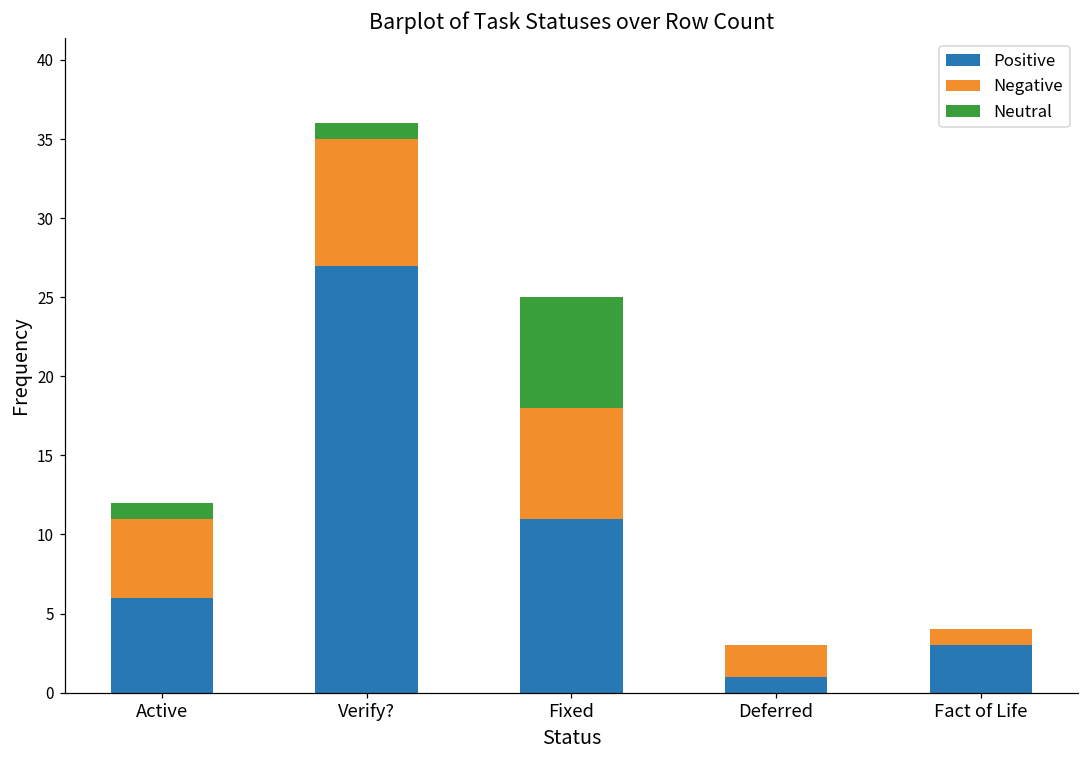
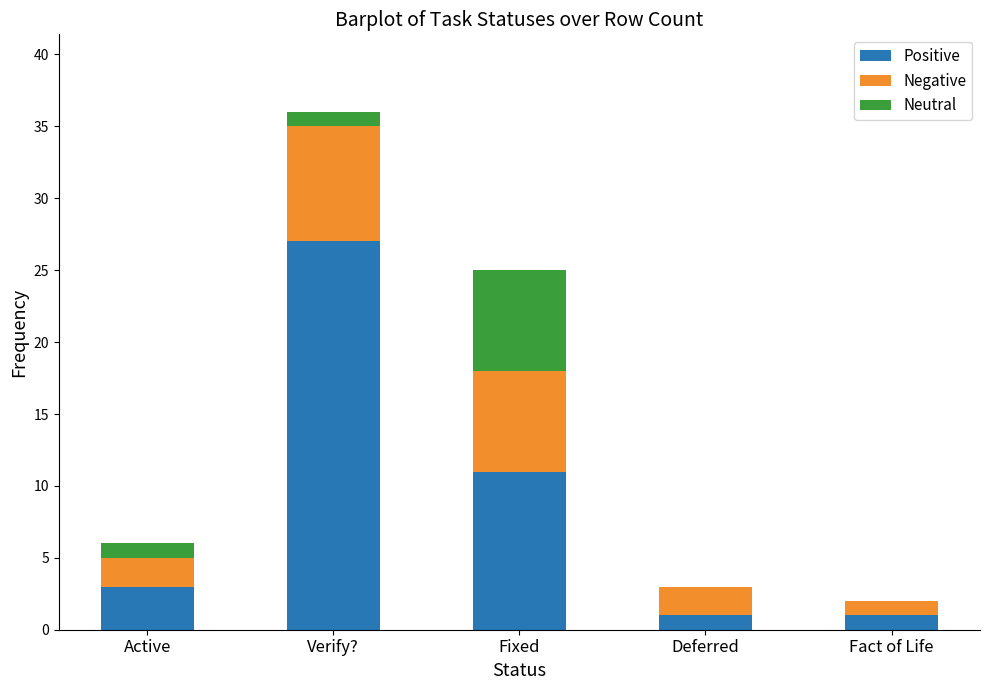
  {
    "Positive": {
-     "Active": 6,
+     "Active": 3,
      "Verify?": 27,
      "Fixed": 11,
      "Deferred": 1,
-     "Fact of Life": 3
+     "Fact of Life": 1
    },
    "Negative": {
-     "Active": 5,
+     "Active": 2,
      "Verify?": 8,
      "Fixed": 7,
      "Deferred": 2,
      "Fact of Life": 1
    },
    "Neutral": {
      "Active": 1,
      "Verify?": 1,
      "Fixed": 7,
      "Deferred": 0,
      "Fact of Life": 0
    }
  }
